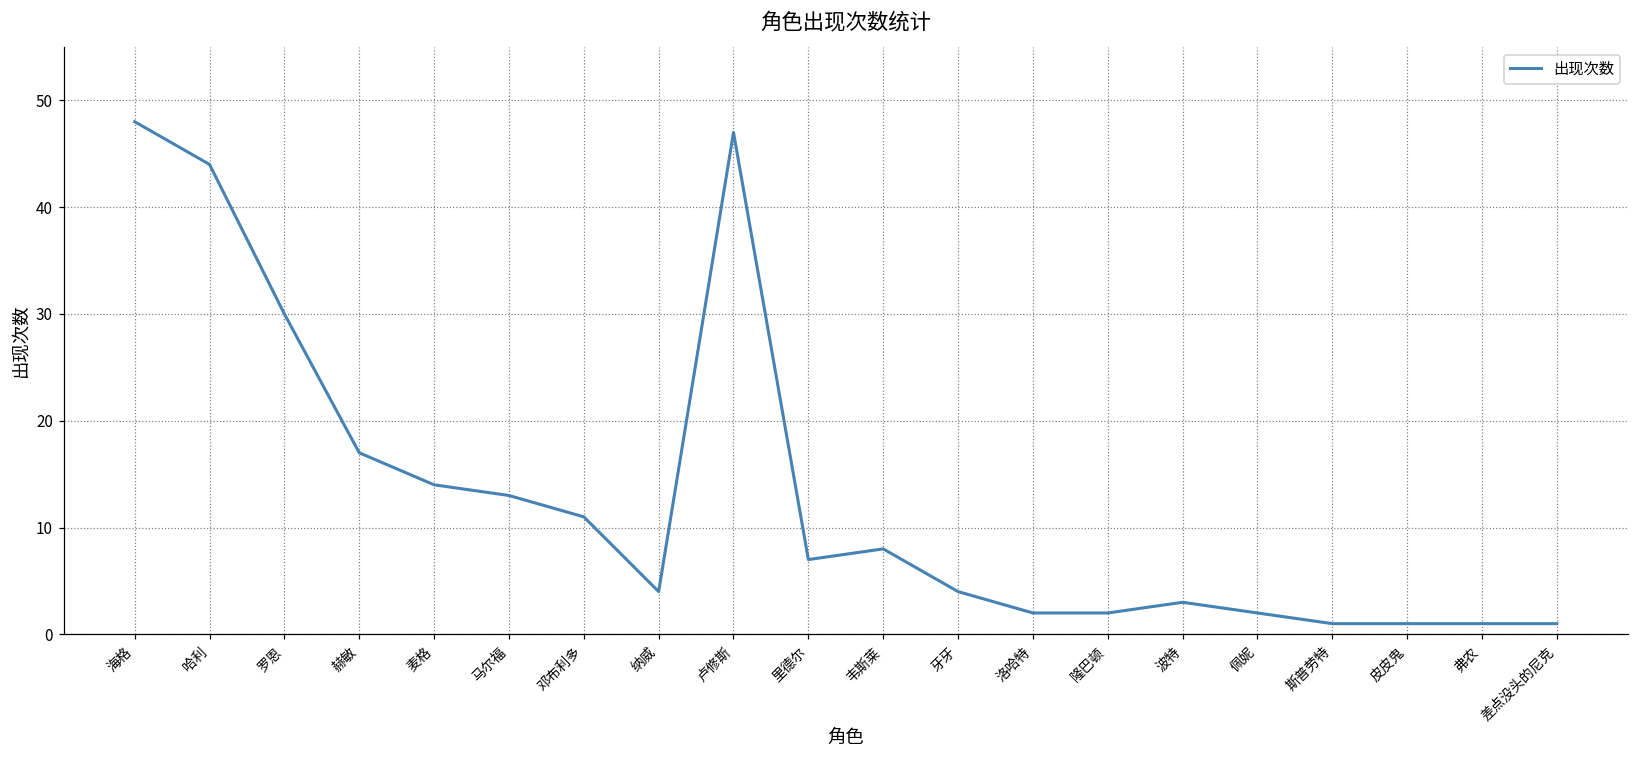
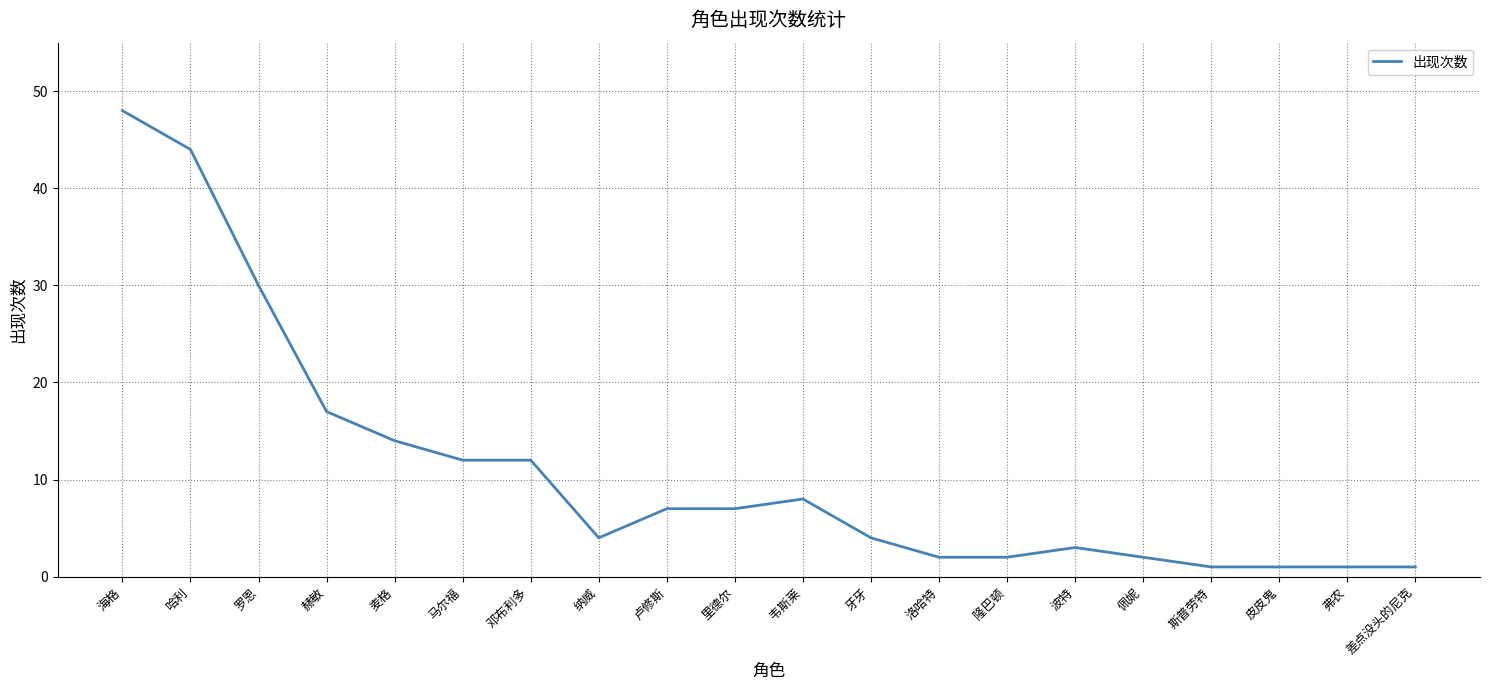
  {
    "海格": 48,
    "哈利": 44,
    "罗恩": 30,
    "赫敏": 17,
    "麦格": 14,
-   "马尔福": 13,
-   "邓布利多": 11,
+   "马尔福": 12,
+   "邓布利多": 12,
    "纳威": 4,
-   "卢修斯": 47,
+   "卢修斯": 7,
    "里德尔": 7,
    "韦斯莱": 8,
    "牙牙": 4,
    "洛哈特": 2,
    "隆巴顿": 2,
    "波特": 3,
    "佩妮": 2,
    "斯普劳特": 1,
    "皮皮鬼": 1,
    "弗农": 1,
    "差点没头的尼克": 1
  }
